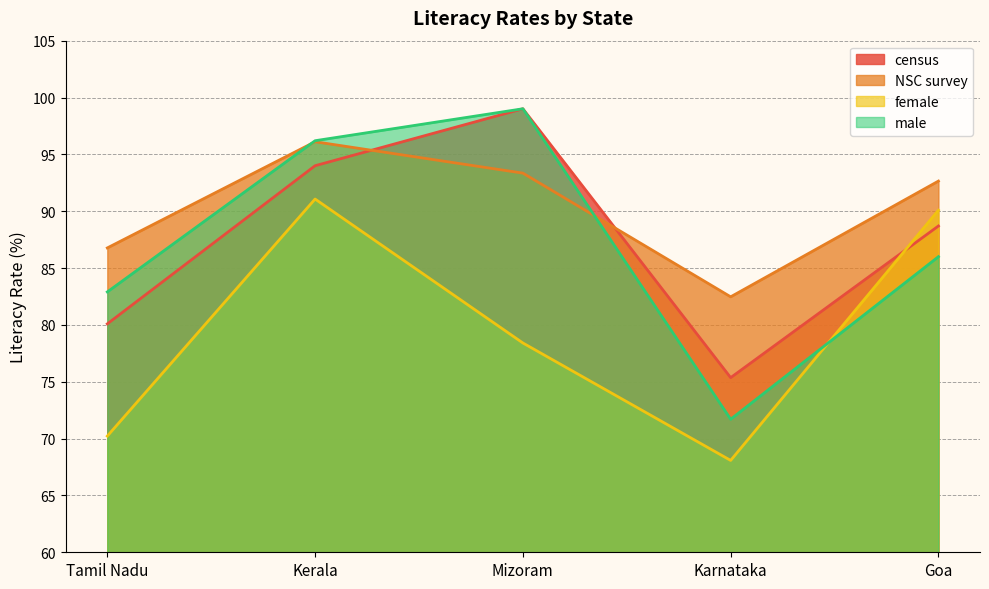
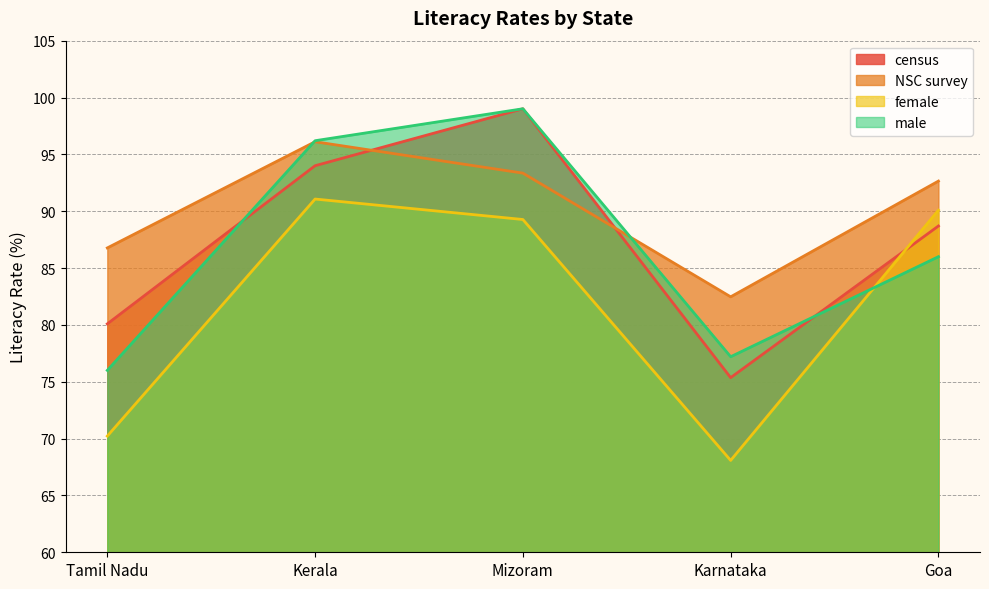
  {
    "female": {
      "Tamil Nadu": 70.2,
      "Kerala": 91.1,
-     "Mizoram": 78.4,
+     "Mizoram": 89.3,
      "Karnataka": 68.1,
      "Goa": 90.1
    },
    "male": {
-     "Tamil Nadu": 82.9,
-     "Karnataka": 71.7,
+     "Tamil Nadu": 76.0,
+     "Karnataka": 77.2,
      "Goa": 86.0
    }
  }
